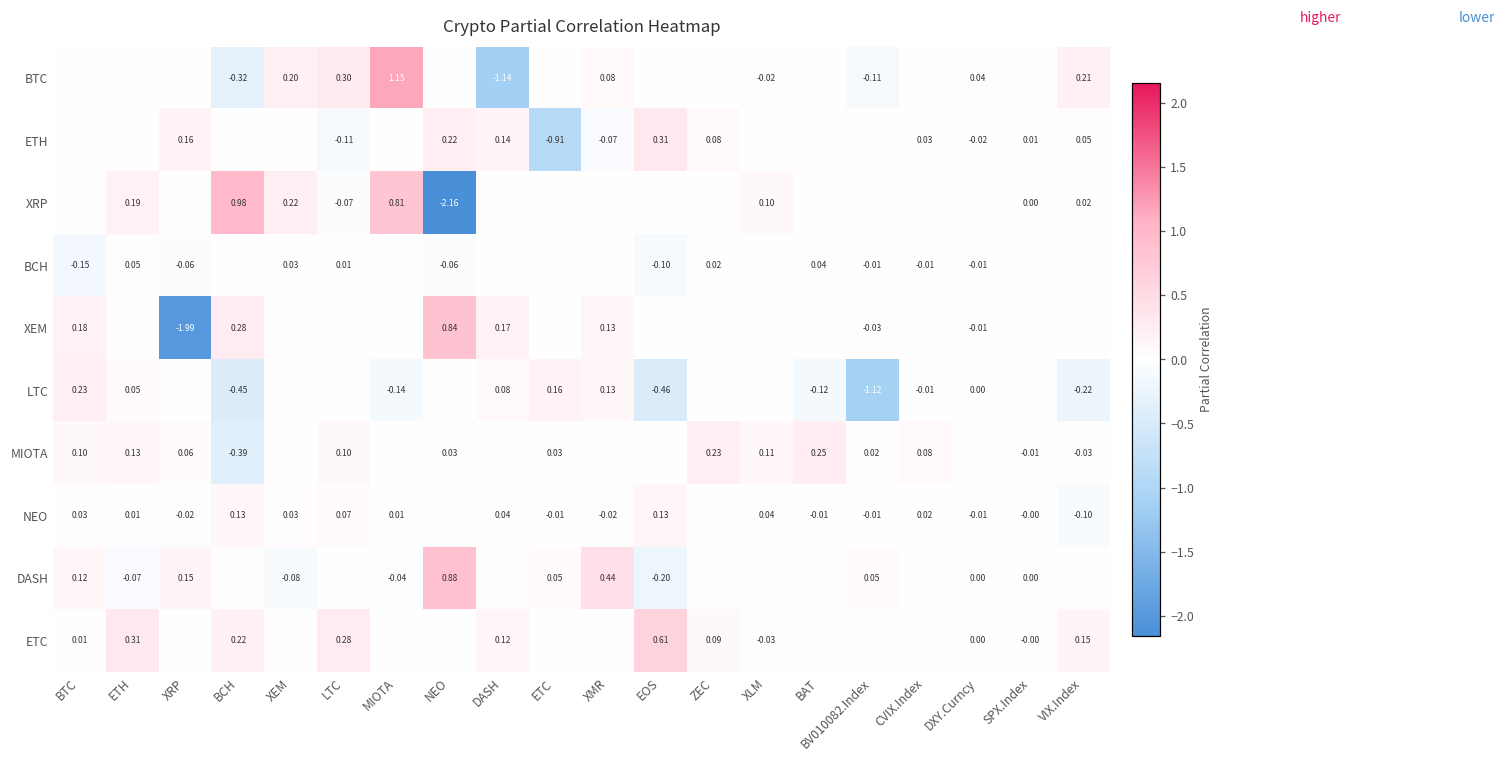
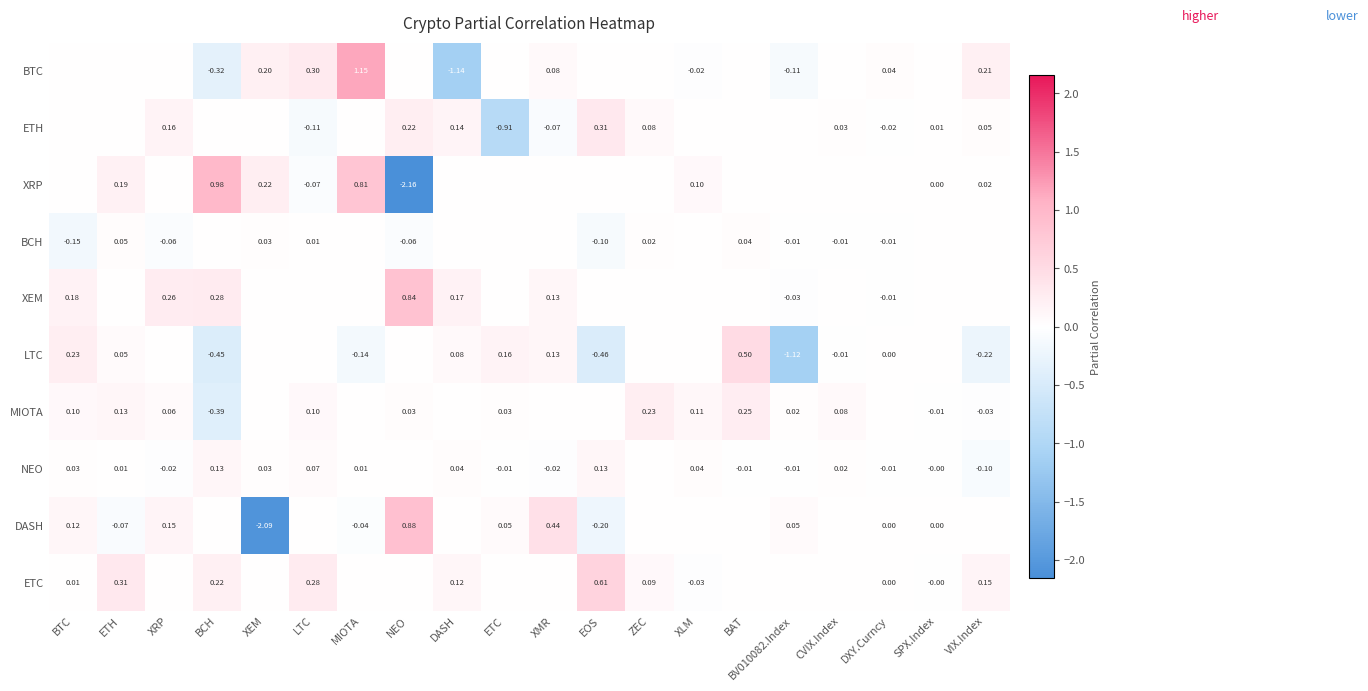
  {
    "BTC": {
      "BCH": -0.32,
      "XEM": 0.20,
      "LTC": 0.30,
      "MIOTA": 1.15,
      "DASH": -1.14,
      "XMR": 0.08,
      "XLM": -0.02,
      "BV010082.Index": -0.11,
      "DXY.Curncy": 0.04,
      "VIX.Index": 0.21
    },
    "ETH": {
      "XRP": 0.16,
      "LTC": -0.11,
      "NEO": 0.22,
      "DASH": 0.14,
      "ETC": -0.91,
      "XMR": -0.07,
      "EOS": 0.31,
      "ZEC": 0.08,
      "CVIX.Index": 0.03,
      "DXY.Curncy": -0.02,
      "SPX.Index": 0.01,
      "VIX.Index": 0.05
    },
    "XRP": {
      "ETH": 0.19,
      "BCH": 0.98,
      "XEM": 0.22,
      "LTC": -0.07,
      "MIOTA": 0.81,
      "NEO": -2.16,
      "XLM": 0.10,
      "SPX.Index": 0.00,
      "VIX.Index": 0.02
    },
    "BCH": {
      "BTC": -0.15,
      "ETH": 0.05,
      "XRP": -0.06,
      "XEM": 0.03,
      "LTC": 0.01,
      "NEO": -0.06,
      "EOS": -0.10,
      "ZEC": 0.02,
      "BAT": 0.04,
      "BV010082.Index": -0.01,
      "CVIX.Index": -0.01,
      "DXY.Curncy": -0.01
    },
    "XEM": {
      "BTC": 0.18,
-     "XRP": -1.99,
+     "XRP": 0.26,
      "BCH": 0.28,
      "NEO": 0.84,
      "DASH": 0.17,
      "XMR": 0.13,
      "BV010082.Index": -0.03,
      "DXY.Curncy": -0.01
    },
    "LTC": {
      "BTC": 0.23,
      "ETH": 0.05,
      "BCH": -0.45,
      "MIOTA": -0.14,
      "DASH": 0.08,
      "ETC": 0.16,
      "XMR": 0.13,
      "EOS": -0.46,
-     "BAT": -0.12,
+     "BAT": 0.50,
      "BV010082.Index": -1.12,
      "CVIX.Index": -0.01,
      "DXY.Curncy": 0.00,
      "VIX.Index": -0.22
    },
    "MIOTA": {
      "BTC": 0.10,
      "ETH": 0.13,
      "XRP": 0.06,
      "BCH": -0.39,
      "LTC": 0.10,
      "NEO": 0.03,
      "ETC": 0.03,
      "ZEC": 0.23,
      "XLM": 0.11,
      "BAT": 0.25,
      "BV010082.Index": 0.02,
      "CVIX.Index": 0.08,
      "SPX.Index": -0.01,
      "VIX.Index": -0.03
    },
    "NEO": {
      "BTC": 0.03,
      "ETH": 0.01,
      "XRP": -0.02,
      "BCH": 0.13,
      "XEM": 0.03,
      "LTC": 0.07,
      "MIOTA": 0.01,
      "DASH": 0.04,
      "ETC": -0.01,
      "XMR": -0.02,
      "EOS": 0.13,
      "XLM": 0.04,
      "BAT": -0.01,
      "BV010082.Index": -0.01,
      "CVIX.Index": 0.02,
      "DXY.Curncy": -0.01,
      "SPX.Index": -0.00,
      "VIX.Index": -0.10
    },
    "DASH": {
      "BTC": 0.12,
      "ETH": -0.07,
      "XRP": 0.15,
-     "XEM": -0.08,
+     "XEM": -2.09,
      "MIOTA": -0.04,
      "NEO": 0.88,
      "ETC": 0.05,
      "XMR": 0.44,
      "EOS": -0.20,
      "BV010082.Index": 0.05,
      "DXY.Curncy": 0.00,
      "SPX.Index": 0.00
    },
    "ETC": {
      "BTC": 0.01,
      "ETH": 0.31,
      "BCH": 0.22,
      "LTC": 0.28,
      "DASH": 0.12,
      "EOS": 0.61,
      "ZEC": 0.09,
      "XLM": -0.03,
      "DXY.Curncy": 0.00,
      "SPX.Index": -0.00,
      "VIX.Index": 0.15
    }
  }
